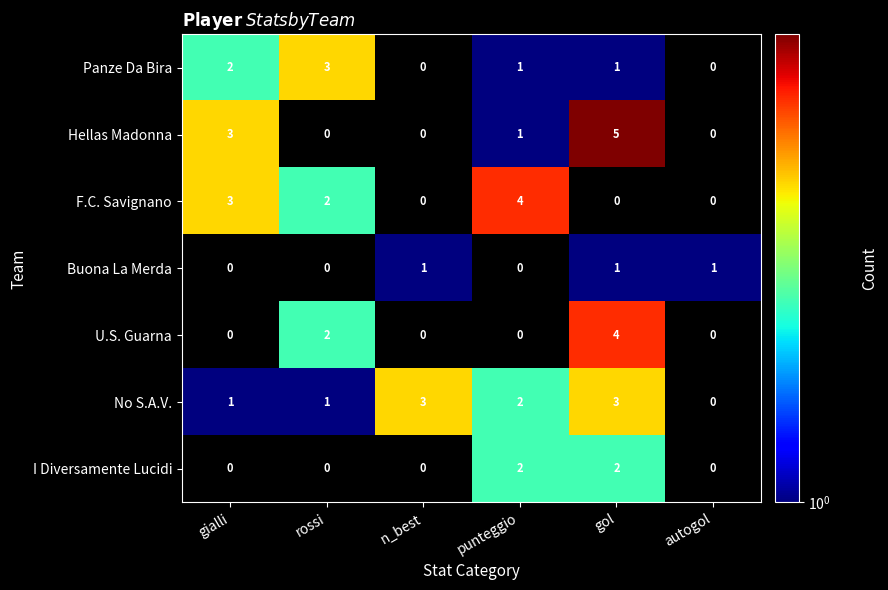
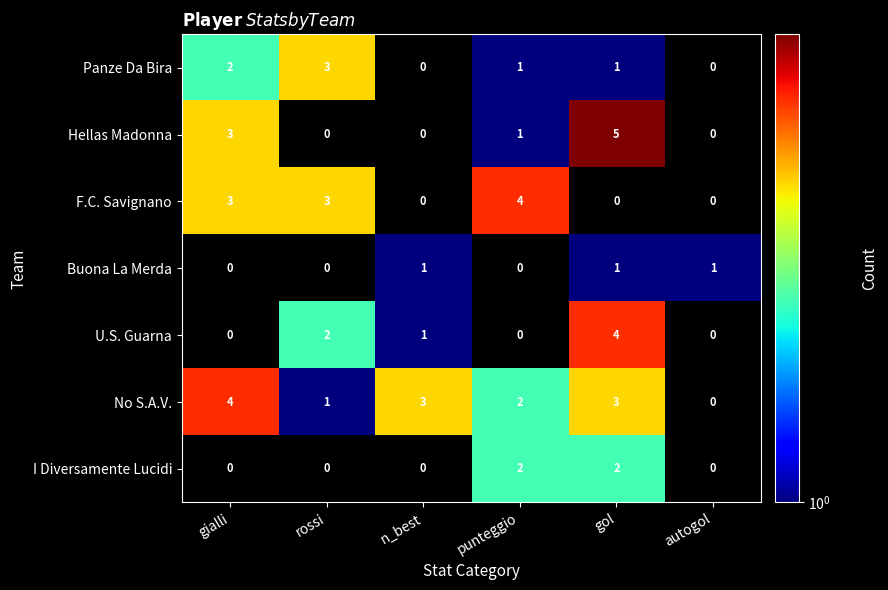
  {
    "Panze Da Bira": {
      "gialli": 2,
      "rossi": 3,
      "n_best": 0,
      "punteggio": 1,
      "gol": 1,
      "autogol": 0
    },
    "Hellas Madonna": {
      "gialli": 3,
      "rossi": 0,
      "n_best": 0,
      "punteggio": 1,
      "gol": 5,
      "autogol": 0
    },
    "F.C. Savignano": {
      "gialli": 3,
-     "rossi": 2,
+     "rossi": 3,
      "n_best": 0,
      "punteggio": 4,
      "gol": 0,
      "autogol": 0
    },
    "Buona La Merda": {
      "gialli": 0,
      "rossi": 0,
      "n_best": 1,
      "punteggio": 0,
      "gol": 1,
      "autogol": 1
    },
    "U.S. Guarna": {
      "gialli": 0,
      "rossi": 2,
-     "n_best": 0,
+     "n_best": 1,
      "punteggio": 0,
      "gol": 4,
      "autogol": 0
    },
    "No S.A.V.": {
-     "gialli": 1,
+     "gialli": 4,
      "rossi": 1,
      "n_best": 3,
      "punteggio": 2,
      "gol": 3,
      "autogol": 0
    },
    "I Diversamente Lucidi": {
      "gialli": 0,
      "rossi": 0,
      "n_best": 0,
      "punteggio": 2,
      "gol": 2,
      "autogol": 0
    }
  }
